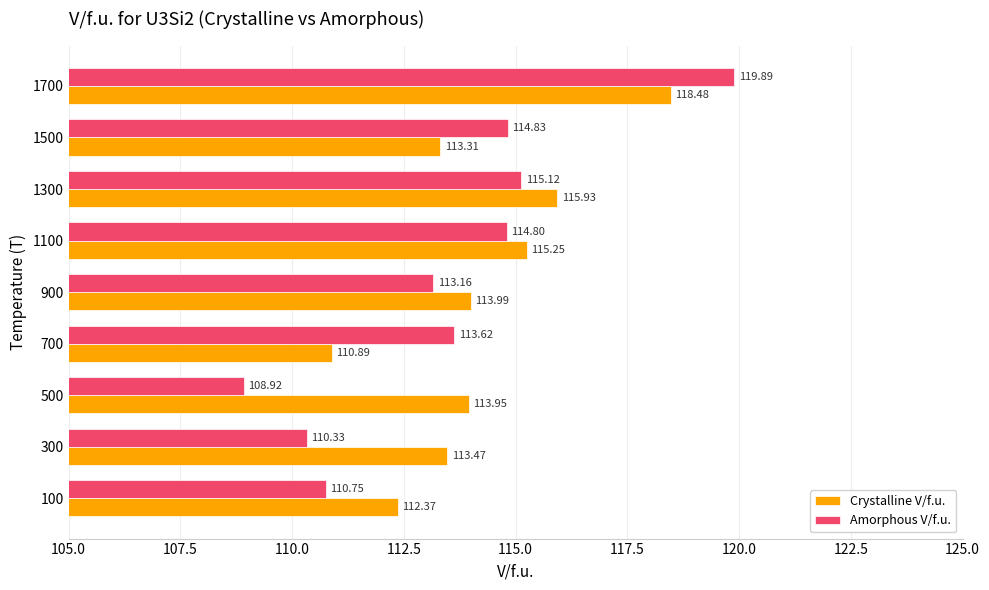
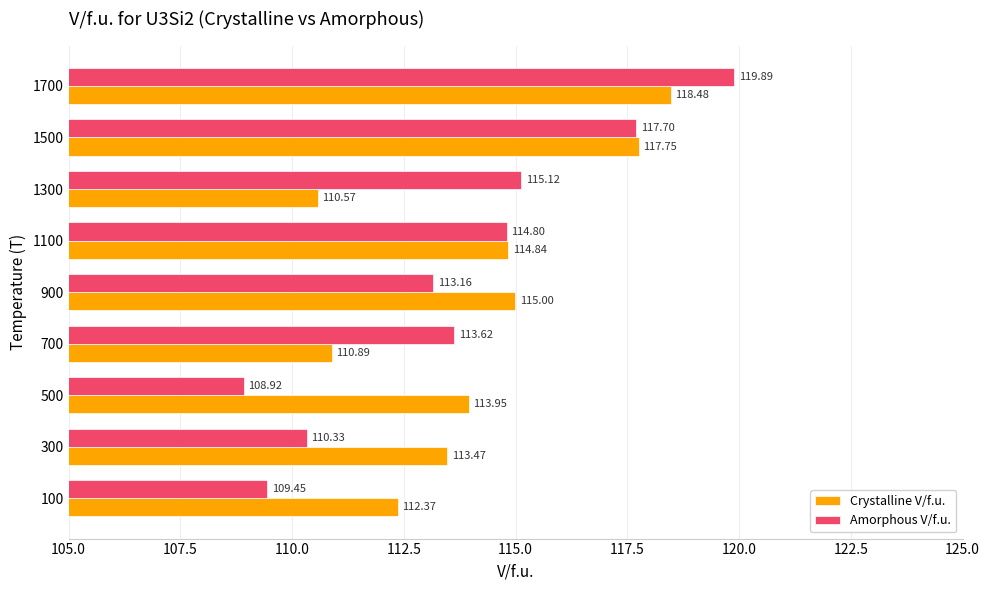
  {
    "Crystalline V/f.u.": {
      "1700": 118.48,
-     "1500": 113.31,
-     "1300": 115.93,
-     "1100": 115.25,
-     "900": 113.99,
+     "1500": 117.75,
+     "1300": 110.57,
+     "1100": 114.84,
+     "900": 115.00,
      "700": 110.89,
      "500": 113.95,
      "300": 113.47,
      "100": 112.37
    },
    "Amorphous V/f.u.": {
      "1700": 119.89,
-     "1500": 114.83,
+     "1500": 117.70,
      "1300": 115.12,
      "1100": 114.80,
      "900": 113.16,
      "700": 113.62,
      "500": 108.92,
      "300": 110.33,
-     "100": 110.75
+     "100": 109.45
    }
  }
